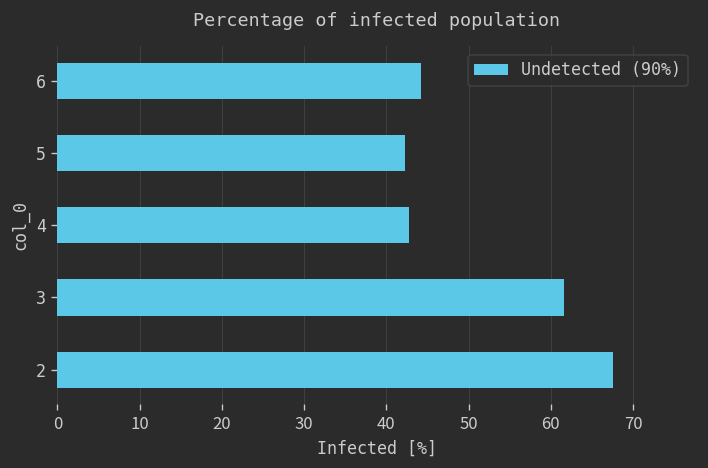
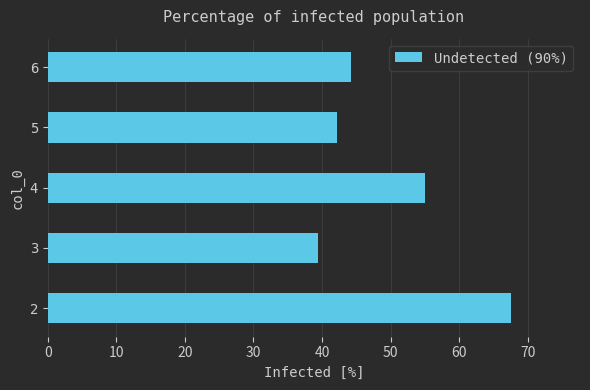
  {
    "6": 44,
    "5": 42,
-   "4": 43,
-   "3": 62,
+   "4": 55,
+   "3": 39,
    "2": 68
  }
